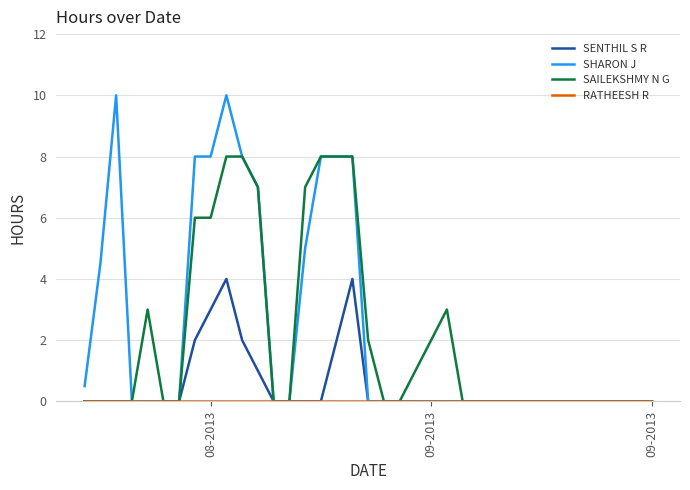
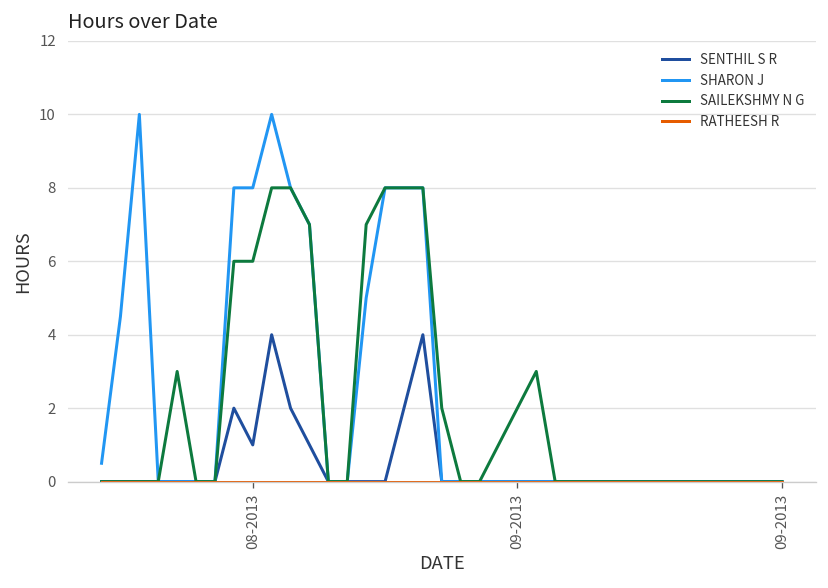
  {
    "SENTHIL S R": {
-     "08-2013": 3
+     "08-2013": 1
    },
    "SHARON J": {
      "08-2013": 8
    },
    "SAILEKSHMY N G": {
      "08-2013": 6
    },
    "RATHEESH R": {
      "08-2013": 0
    }
  }
